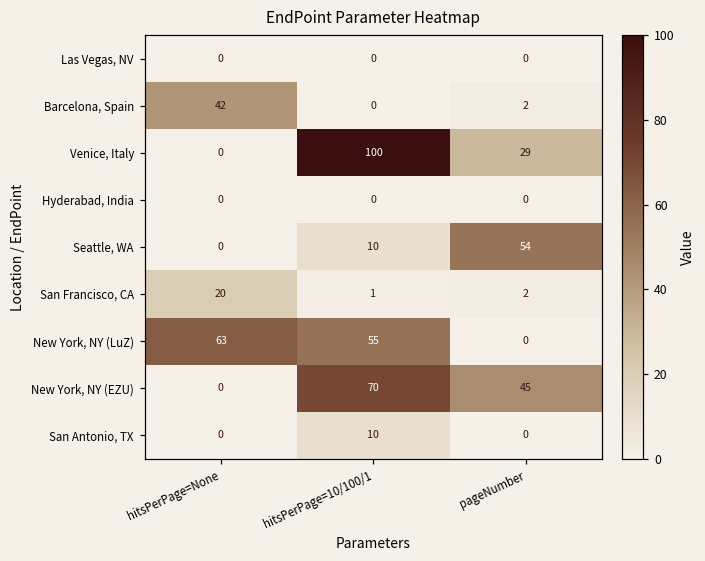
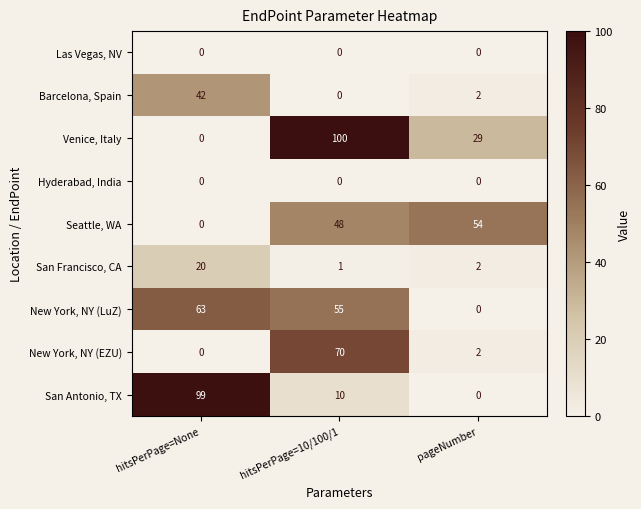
  {
    "Las Vegas, NV": {
      "hitsPerPage=None": 0,
      "hitsPerPage=10/100/1": 0,
      "pageNumber": 0
    },
    "Barcelona, Spain": {
      "hitsPerPage=None": 42,
      "hitsPerPage=10/100/1": 0,
      "pageNumber": 2
    },
    "Venice, Italy": {
      "hitsPerPage=None": 0,
      "hitsPerPage=10/100/1": 100,
      "pageNumber": 29
    },
    "Hyderabad, India": {
      "hitsPerPage=None": 0,
      "hitsPerPage=10/100/1": 0,
      "pageNumber": 0
    },
    "Seattle, WA": {
      "hitsPerPage=None": 0,
-     "hitsPerPage=10/100/1": 10,
+     "hitsPerPage=10/100/1": 48,
      "pageNumber": 54
    },
    "San Francisco, CA": {
      "hitsPerPage=None": 20,
      "hitsPerPage=10/100/1": 1,
      "pageNumber": 2
    },
    "New York, NY (LuZ)": {
      "hitsPerPage=None": 63,
      "hitsPerPage=10/100/1": 55,
      "pageNumber": 0
    },
    "New York, NY (EZU)": {
      "hitsPerPage=None": 0,
      "hitsPerPage=10/100/1": 70,
-     "pageNumber": 45
+     "pageNumber": 2
    },
    "San Antonio, TX": {
-     "hitsPerPage=None": 0,
+     "hitsPerPage=None": 99,
      "hitsPerPage=10/100/1": 10,
      "pageNumber": 0
    }
  }
